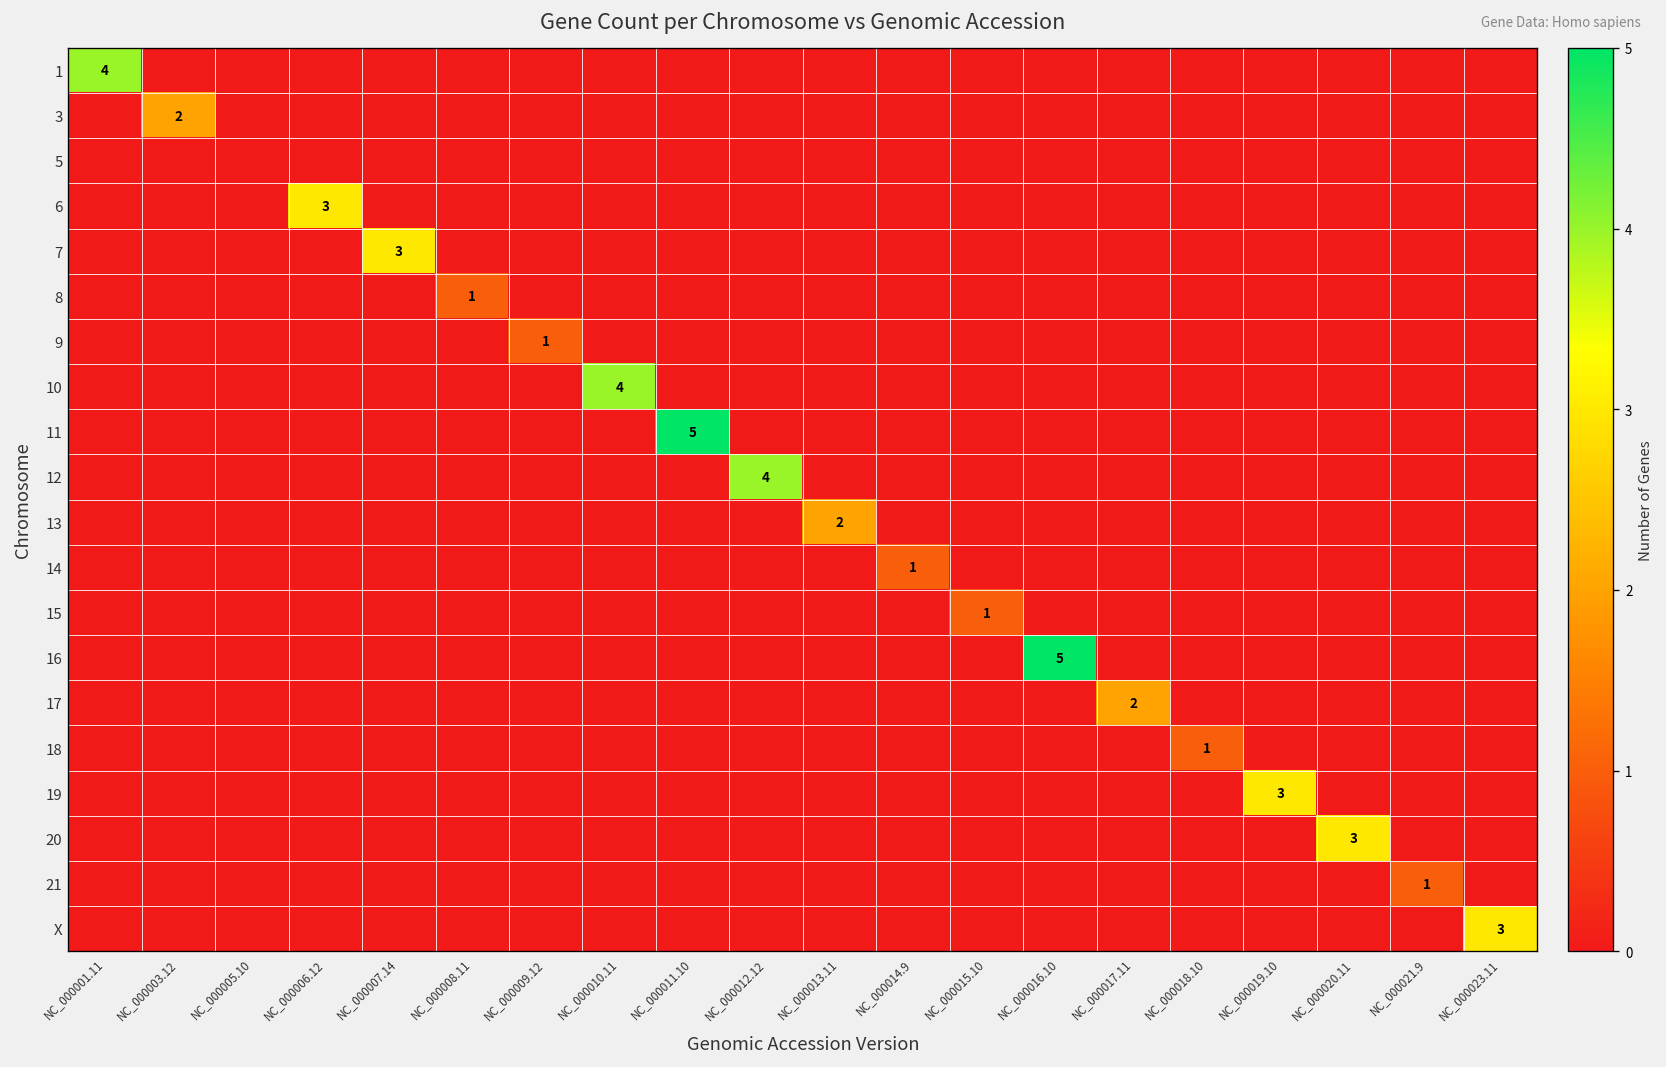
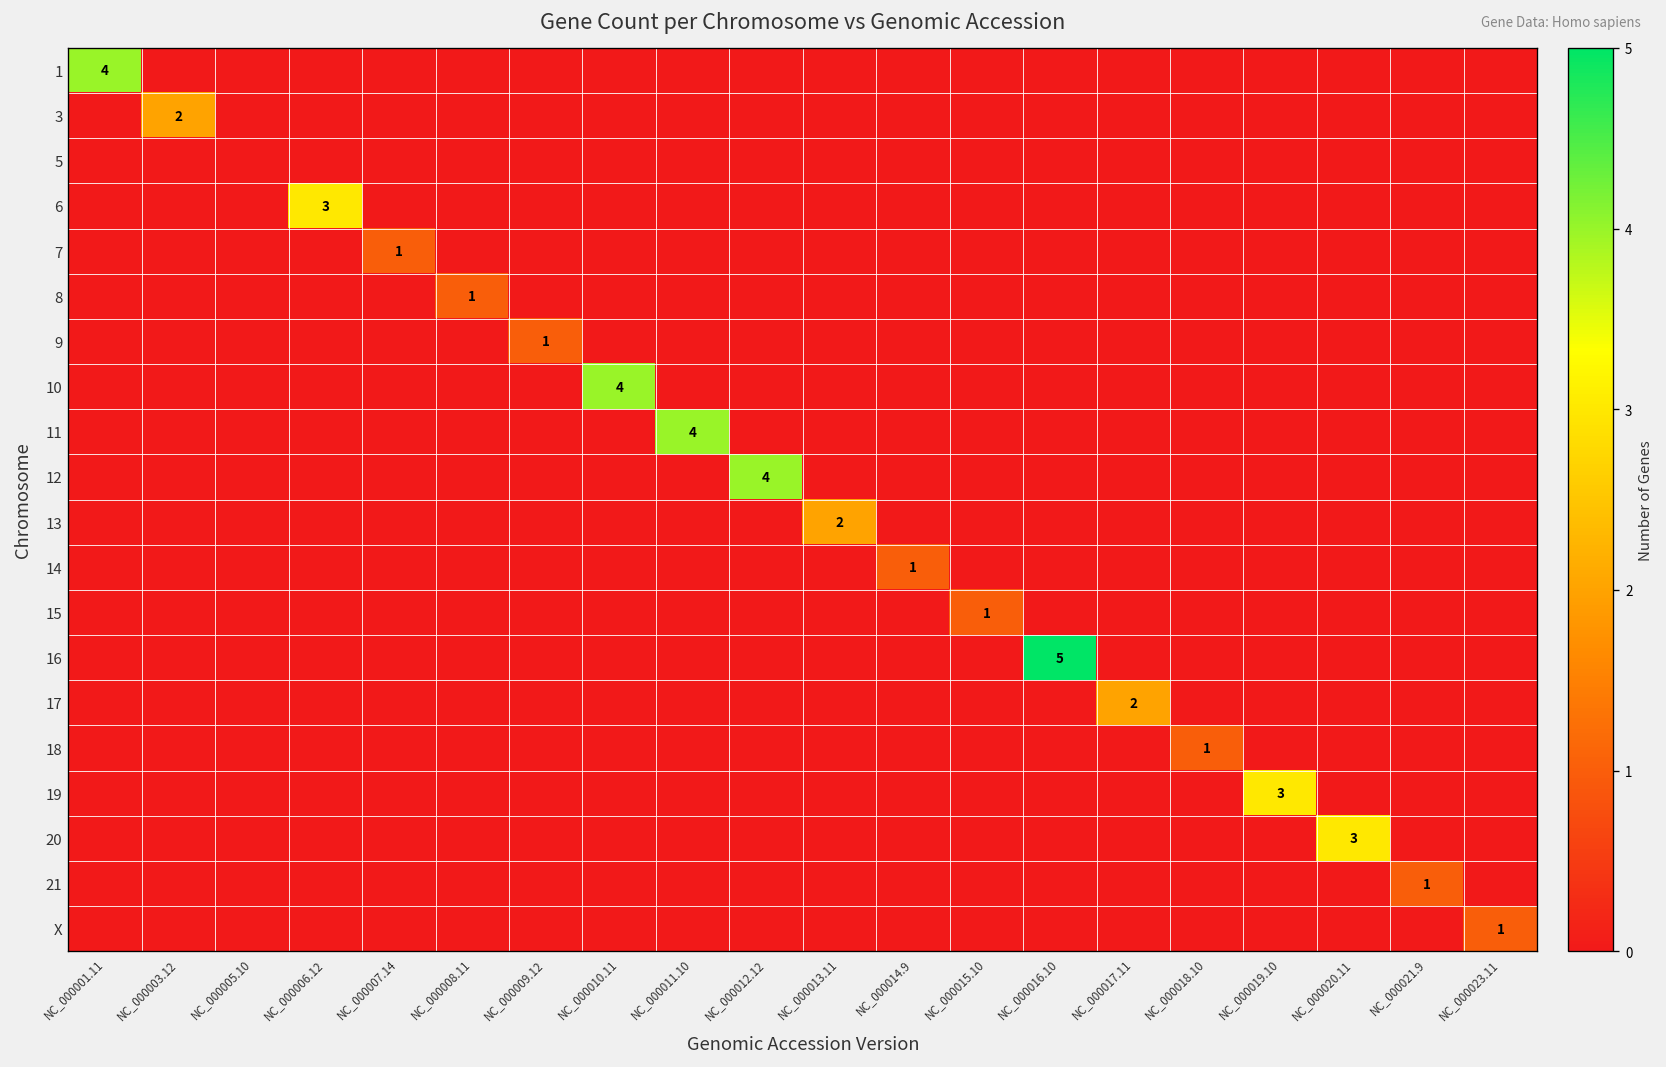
  {
    "1": {
      "NC_000001.11": 4
    },
    "3": {
      "NC_000003.12": 2
    },
    "6": {
      "NC_000006.12": 3
    },
    "7": {
-     "NC_000007.14": 3
+     "NC_000007.14": 1
    },
    "8": {
      "NC_000008.11": 1
    },
    "9": {
      "NC_000009.12": 1
    },
    "10": {
      "NC_000010.11": 4
    },
    "11": {
-     "NC_000011.10": 5
+     "NC_000011.10": 4
    },
    "12": {
      "NC_000012.12": 4
    },
    "13": {
      "NC_000013.11": 2
    },
    "14": {
      "NC_000014.9": 1
    },
    "15": {
      "NC_000015.10": 1
    },
    "16": {
      "NC_000016.10": 5
    },
    "17": {
      "NC_000017.11": 2
    },
    "18": {
      "NC_000018.10": 1
    },
    "19": {
      "NC_000019.10": 3
    },
    "20": {
      "NC_000020.11": 3
    },
    "21": {
      "NC_000021.9": 1
    },
    "X": {
-     "NC_000023.11": 3
+     "NC_000023.11": 1
    }
  }
